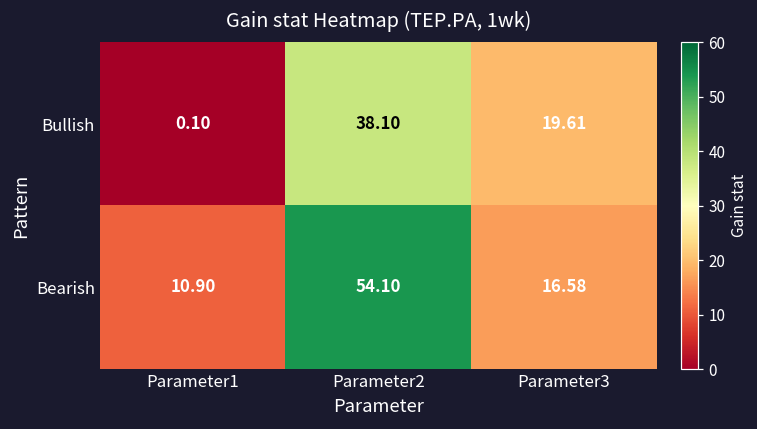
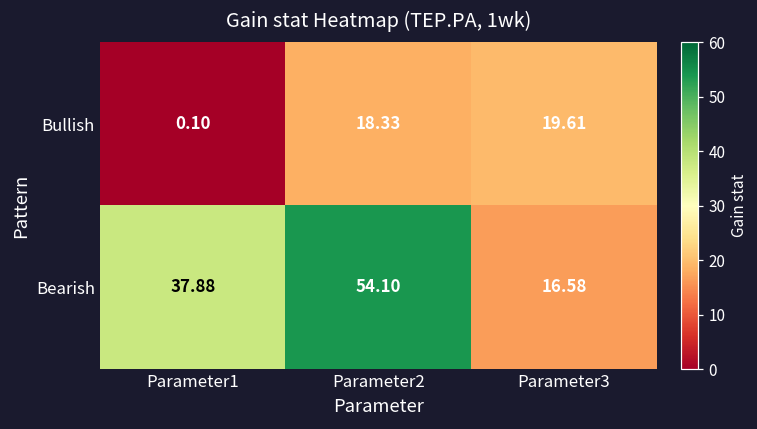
  {
    "Bullish": {
      "Parameter1": 0.10,
-     "Parameter2": 38.10,
+     "Parameter2": 18.33,
      "Parameter3": 19.61
    },
    "Bearish": {
-     "Parameter1": 10.90,
+     "Parameter1": 37.88,
      "Parameter2": 54.10,
      "Parameter3": 16.58
    }
  }
